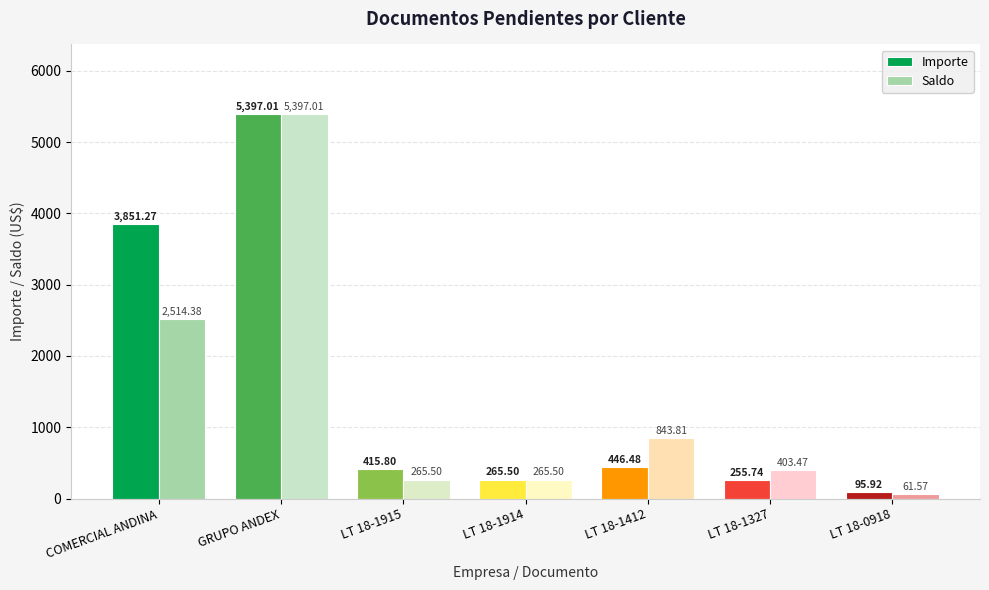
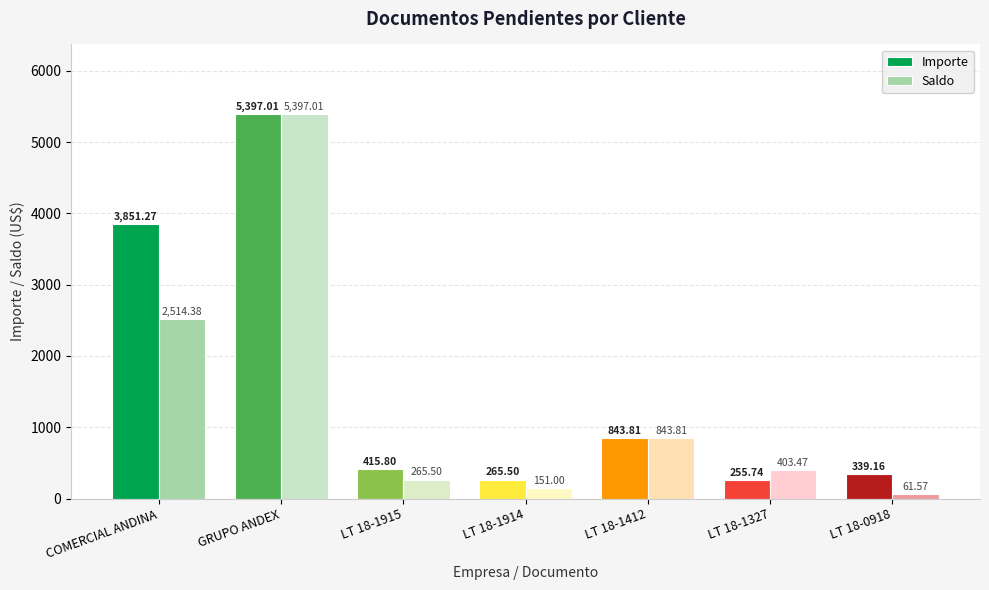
  {
    "Importe": {
      "COMERCIAL ANDINA": "3,851.27",
      "GRUPO ANDEX": "5,397.01",
      "LT 18-1915": "415.80",
      "LT 18-1914": "265.50",
-     "LT 18-1412": "446.48",
+     "LT 18-1412": "843.81",
      "LT 18-1327": "255.74",
-     "LT 18-0918": "95.92"
+     "LT 18-0918": "339.16"
    },
    "Saldo": {
      "COMERCIAL ANDINA": "2,514.38",
      "GRUPO ANDEX": "5,397.01",
      "LT 18-1915": "265.50",
-     "LT 18-1914": "265.50",
+     "LT 18-1914": "151.00",
      "LT 18-1412": "843.81",
      "LT 18-1327": "403.47",
      "LT 18-0918": "61.57"
    }
  }
